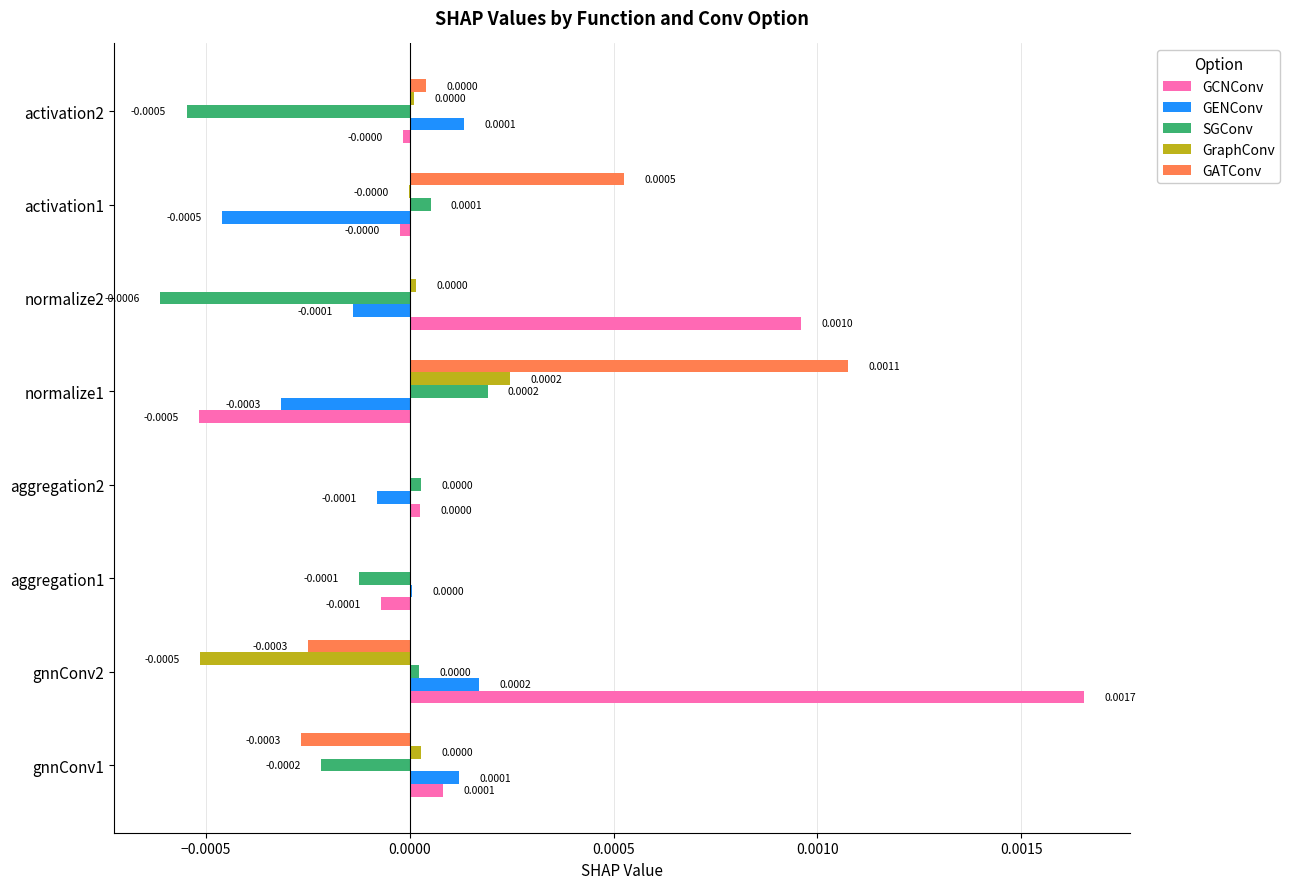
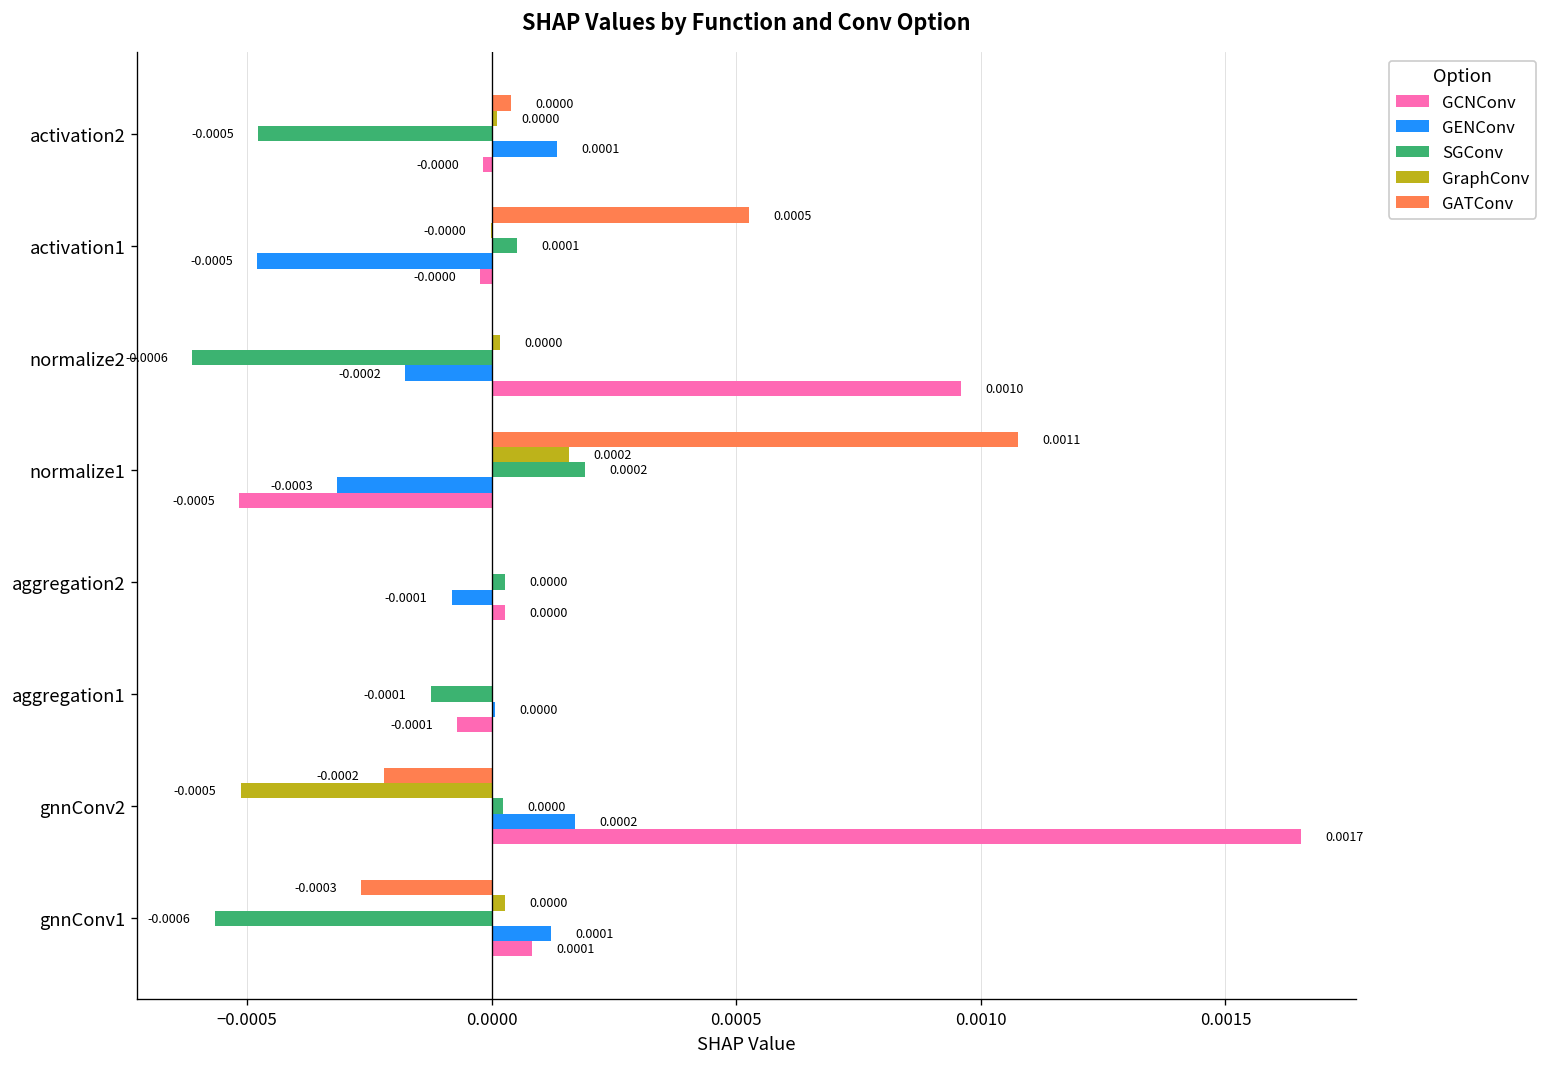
  {
    "GCNConv": {
      "activation2": -0.0000,
      "activation1": -0.0000,
      "normalize2": 0.0010,
      "normalize1": -0.0005,
      "aggregation2": 0.0000,
      "aggregation1": -0.0001,
      "gnnConv2": 0.0017
    },
    "GENConv": {
      "activation2": 0.0001,
-     "activation1": -0.00046,
-     "normalize2": -0.0001,
+     "activation1": -0.00048,
+     "normalize2": -0.0002,
      "normalize1": -0.0003,
      "aggregation2": -0.0001,
      "aggregation1": 0.0000,
      "gnnConv2": 0.0002,
      "gnnConv1": 0.0001
    },
    "SGConv": {
-     "activation2": -0.00055,
+     "activation2": -0.00048,
      "activation1": 0.0001,
      "normalize2": -0.0006,
      "aggregation2": 0.0000,
      "aggregation1": -0.0001,
      "gnnConv2": 0.0000,
-     "gnnConv1": -0.0002
+     "gnnConv1": -0.0006
    },
    "GraphConv": {
-     "normalize1": 0.00025,
+     "normalize1": 0.00016,
      "aggregation2": 0.00000,
      "aggregation1": 0.00000
    },
    "GATConv": {
      "activation2": 0.0000,
      "activation1": 0.0005,
      "normalize1": 0.0011,
-     "gnnConv2": -0.0003,
+     "gnnConv2": -0.0002,
      "gnnConv1": -0.0003
    }
  }
